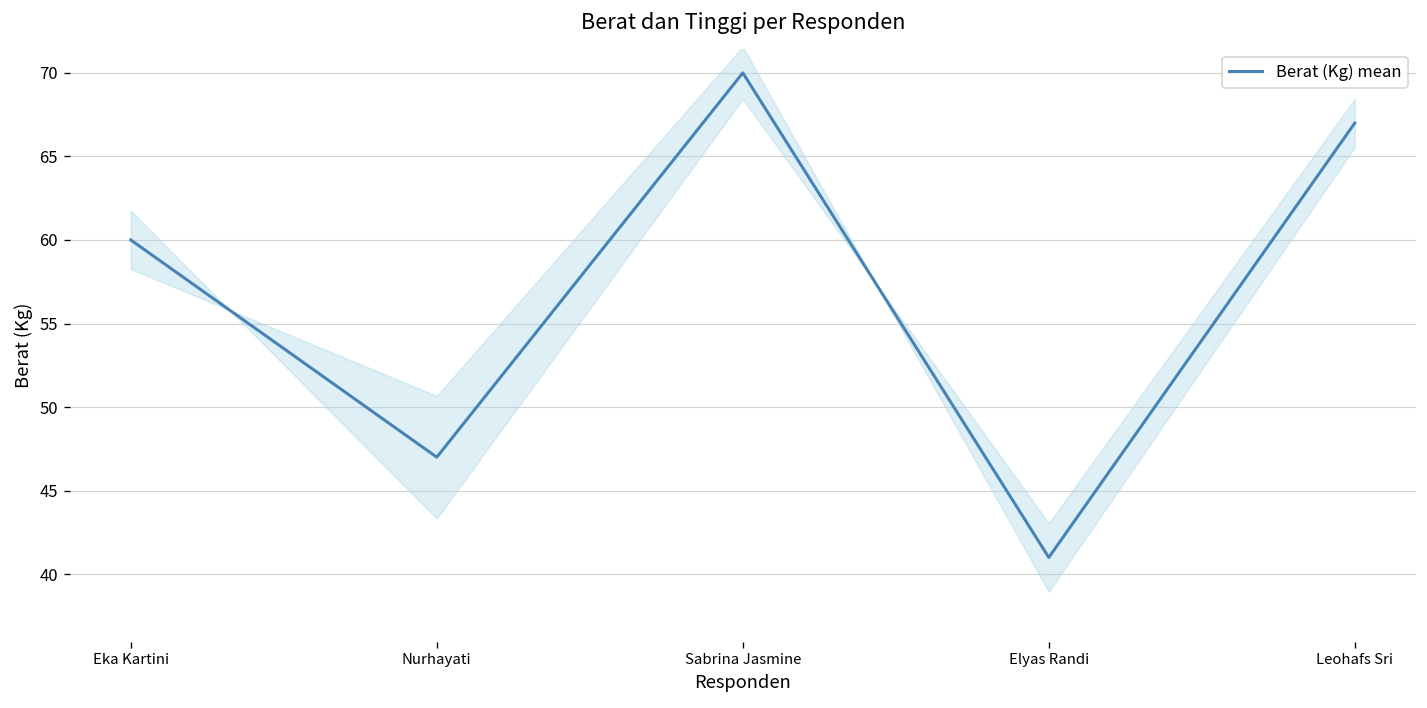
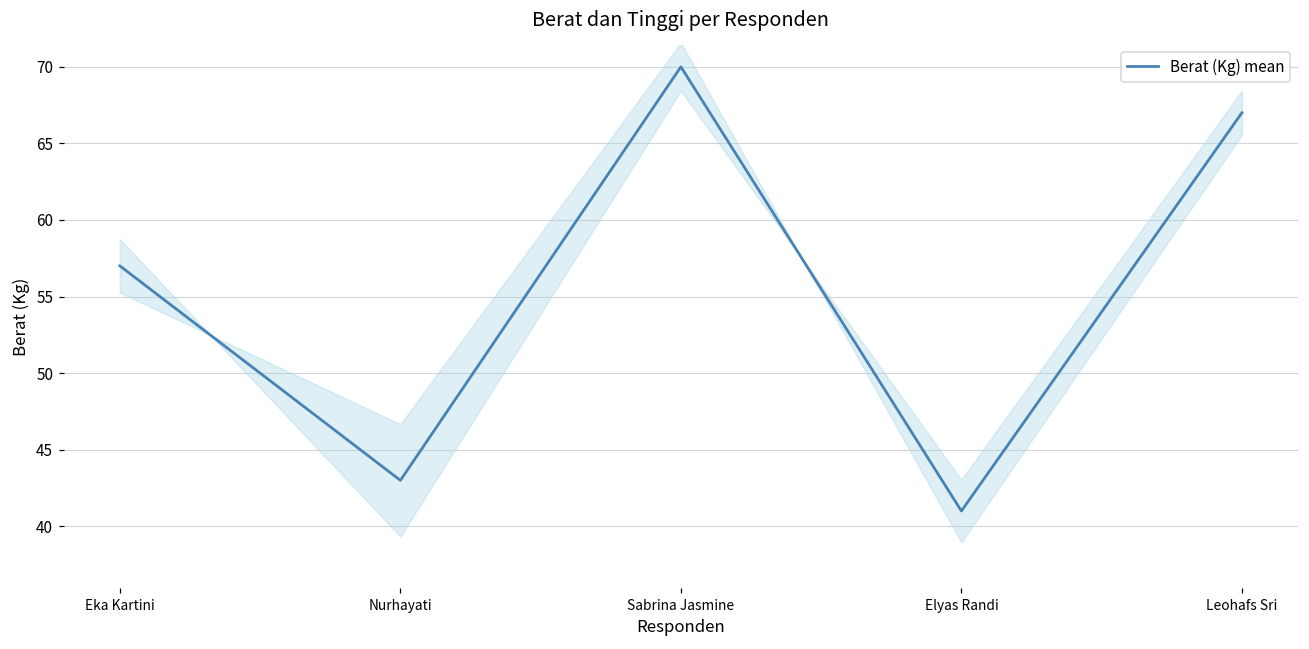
  {
    "Berat (Kg) mean": {
-     "Eka Kartini": 60,
-     "Nurhayati": 47,
+     "Eka Kartini": 57,
+     "Nurhayati": 43,
      "Sabrina Jasmine": 70,
      "Elyas Randi": 41,
      "Leohafs Sri": 67
    }
  }
